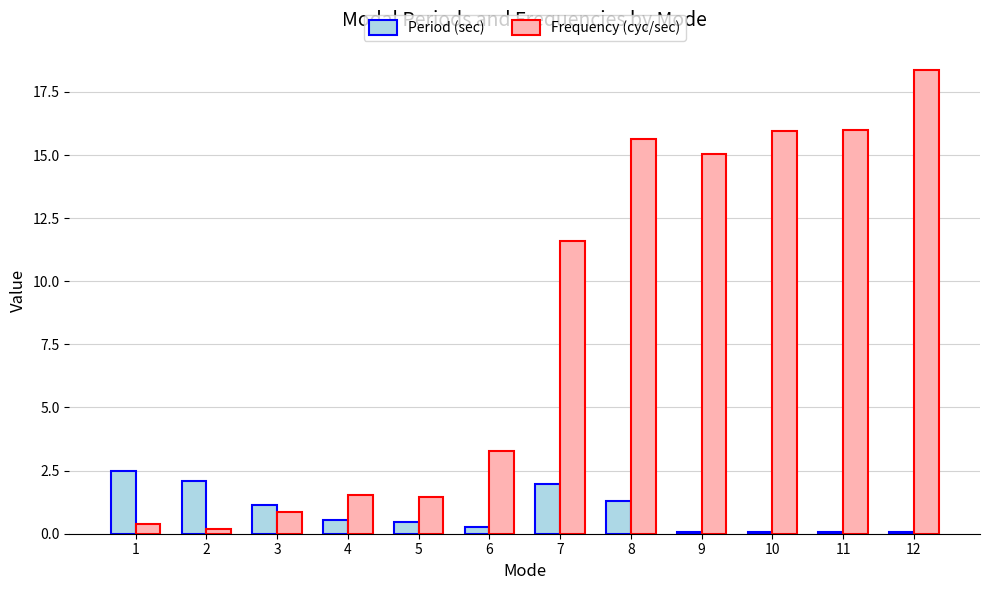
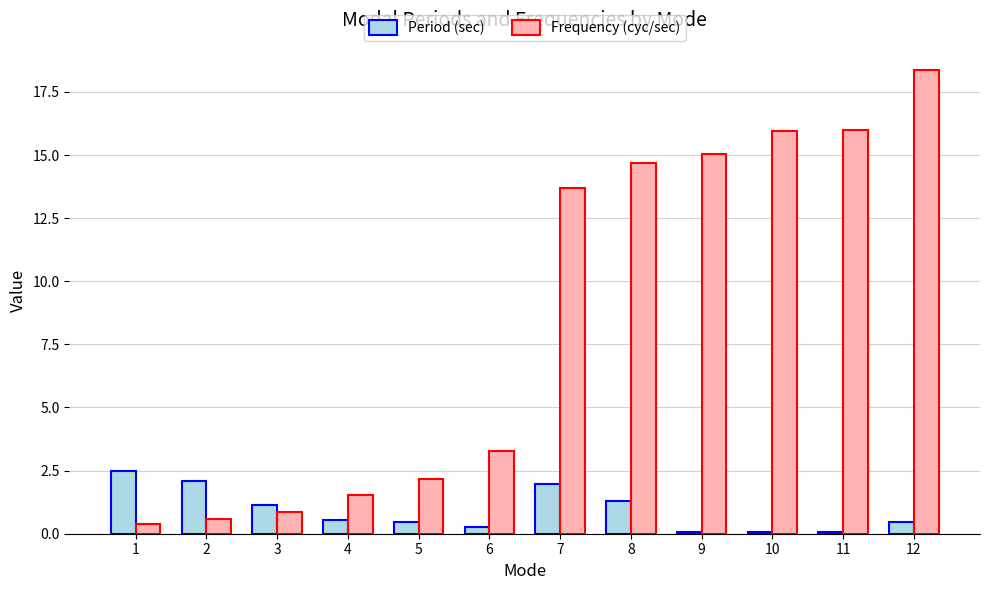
  {
    "Period (sec)": {
      "1": 2.5,
      "2": 2.1,
      "3": 1.2,
      "4": 0.5,
      "5": 0.5,
      "6": 0.2,
      "7": 2.0,
      "8": 1.3,
-     "12": 0.1
+     "12": 0.5
    },
    "Frequency (cyc/sec)": {
      "1": 0.4,
-     "2": 0.2,
+     "2": 0.6,
      "3": 0.9,
      "4": 1.6,
-     "5": 1.4,
+     "5": 2.2,
      "6": 3.3,
-     "7": 11.6,
-     "8": 15.6,
+     "7": 13.7,
+     "8": 14.7,
      "9": 15.1,
      "10": 15.9,
      "11": 16.0,
      "12": 18.4
    }
  }
